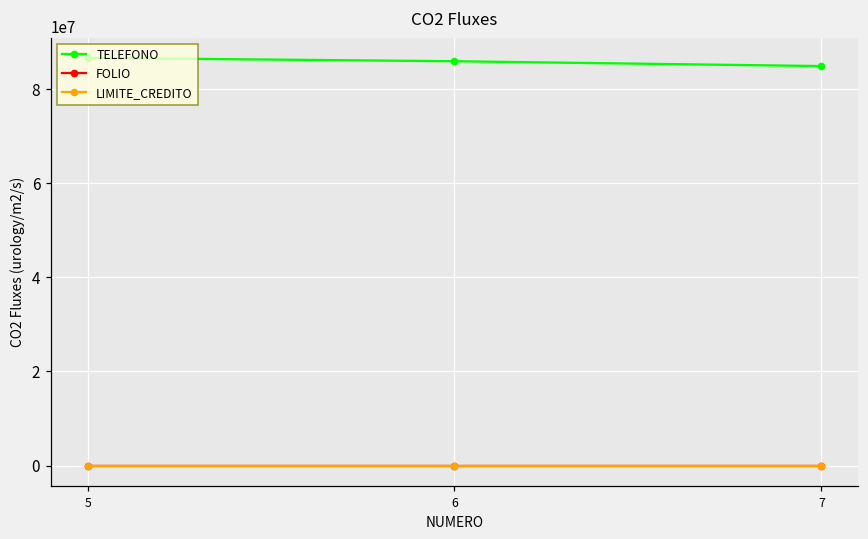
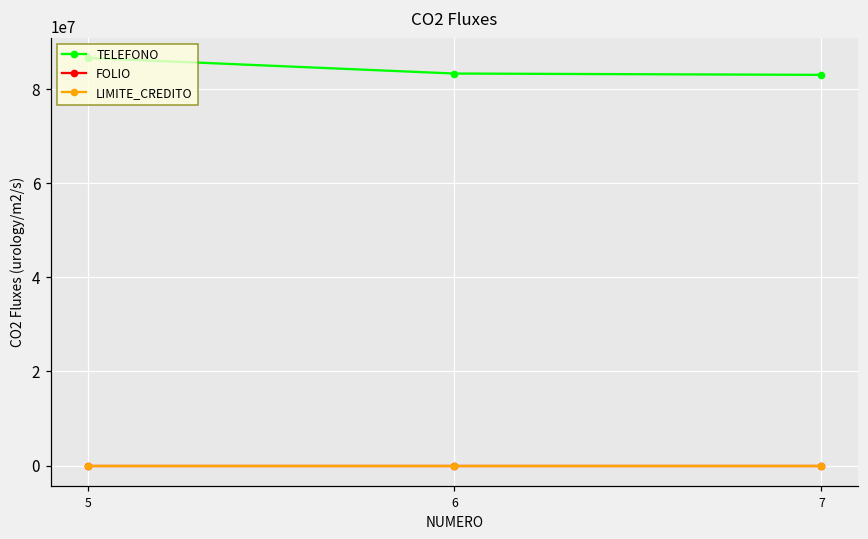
  {
    "TELEFONO": {
-     "6": 86000000,
-     "7": 85000000
+     "6": 83000000,
+     "7": 83000000
    },
    "LIMITE_CREDITO": {
      "5": 0,
      "6": 0,
      "7": 0
    }
  }
